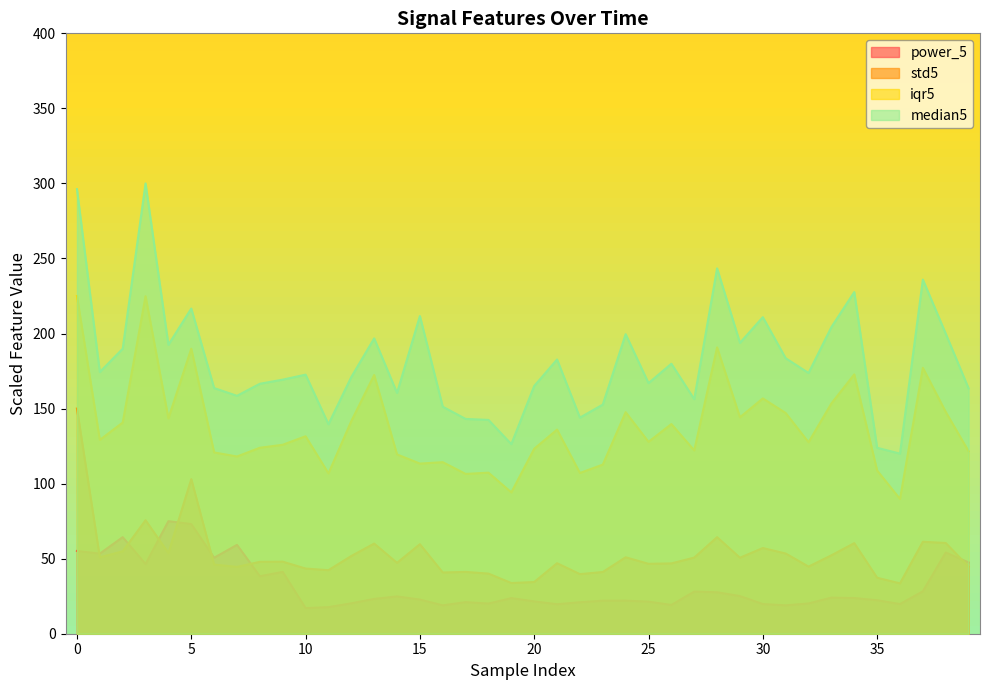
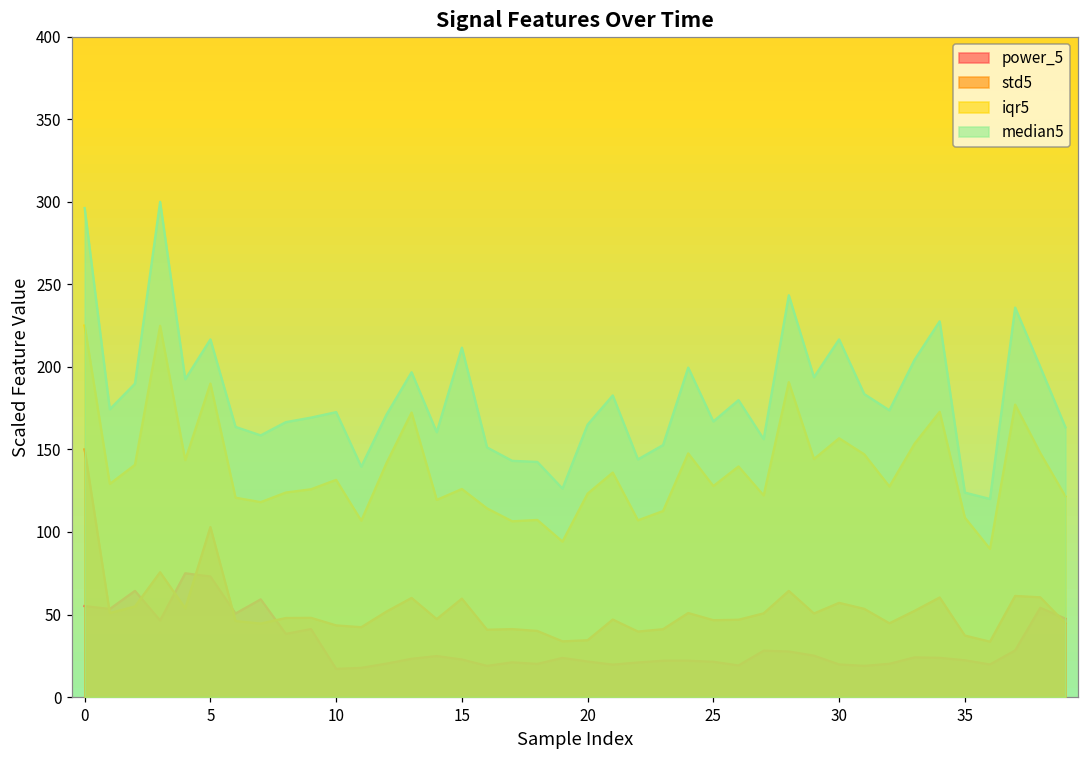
  {
    "power_5": {
      "0": 55,
      "5": 73,
      "10": 17,
      "15": 23,
      "20": 22,
      "25": 21,
      "30": 20,
      "35": 22
    },
    "std5": {
      "0": 150,
      "5": 103,
      "10": 43,
      "15": 60,
      "20": 34,
      "25": 47,
      "30": 57,
      "35": 37
    },
    "iqr5": {
      "0": 225,
      "5": 190,
      "10": 132,
-     "15": 113,
+     "15": 126,
      "20": 123,
      "25": 128,
      "30": 157,
      "35": 109
    },
    "median5": {
      "0": 296,
      "5": 217,
      "10": 173,
      "15": 212,
      "20": 165,
      "25": 167,
-     "30": 211,
+     "30": 217,
      "35": 124
    }
  }
